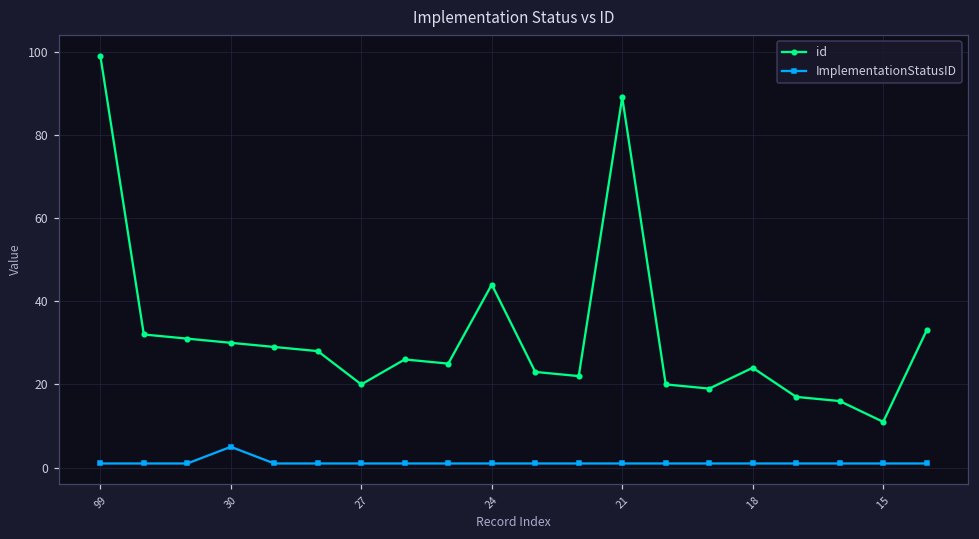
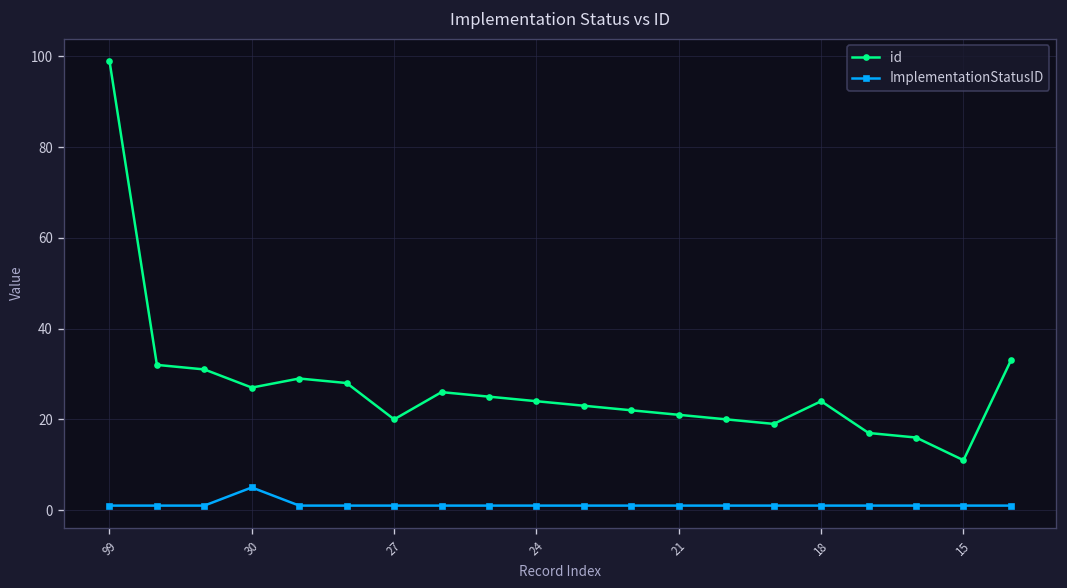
  {
    "id": {
      "99": 99,
-     "30": 30,
+     "30": 27,
      "27": 20,
-     "24": 44,
-     "21": 89,
+     "24": 24,
+     "21": 21,
      "18": 24,
      "15": 11
    },
    "ImplementationStatusID": {
      "99": 1,
      "30": 5,
      "27": 1,
      "24": 1,
      "21": 1,
      "18": 1,
      "15": 1
    }
  }
